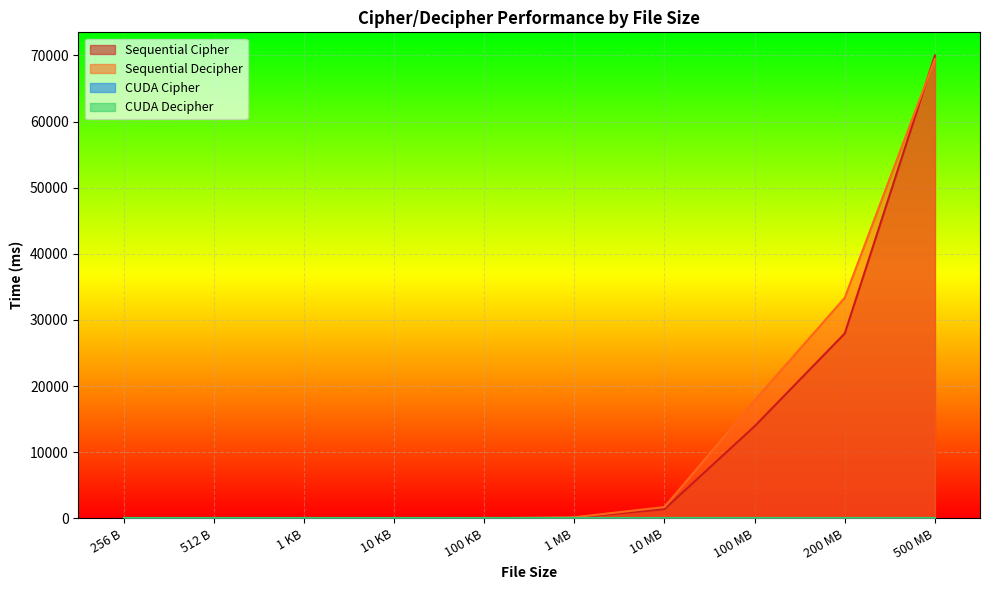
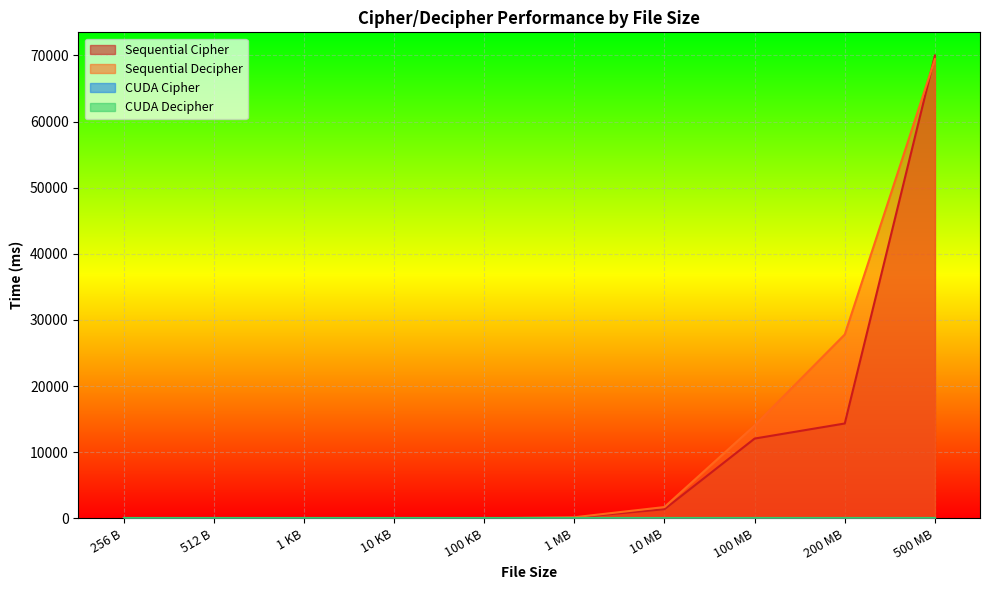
  {
    "Sequential Cipher": {
-     "100 MB": 14000,
-     "200 MB": 28000,
+     "100 MB": 12000,
+     "200 MB": 14000,
      "500 MB": 70000
    },
    "Sequential Decipher": {
-     "100 MB": 18000,
-     "200 MB": 33000,
+     "100 MB": 14000,
+     "200 MB": 28000,
      "500 MB": 69000
    },
    "CUDA Decipher": {
      "10 MB": 0,
      "100 MB": 0,
      "200 MB": 0,
      "500 MB": 0
    }
  }
